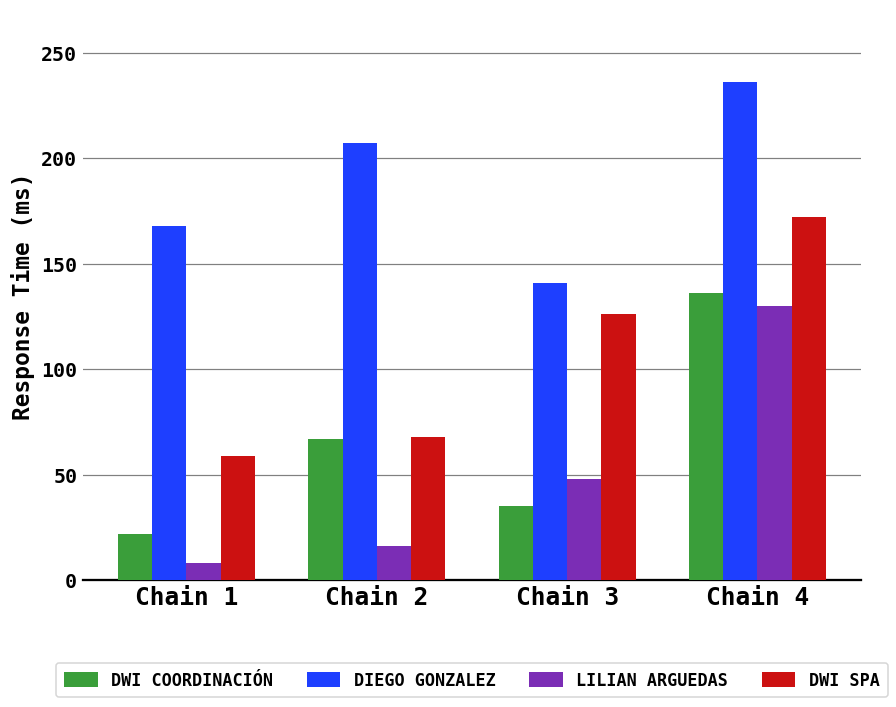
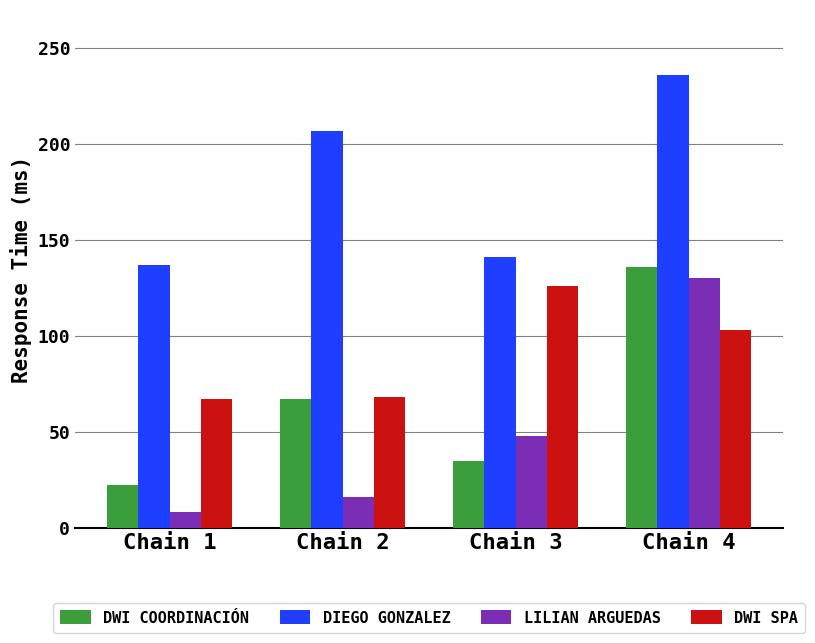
  {
    "DWI COORDINACIÓN": {
      "Chain 1": 22,
      "Chain 2": 67,
      "Chain 3": 35,
      "Chain 4": 136
    },
    "DIEGO GONZALEZ": {
-     "Chain 1": 168,
+     "Chain 1": 137,
      "Chain 2": 207,
      "Chain 3": 141,
      "Chain 4": 236
    },
    "LILIAN ARGUEDAS": {
      "Chain 1": 8,
      "Chain 2": 16,
      "Chain 3": 48,
      "Chain 4": 130
    },
    "DWI SPA": {
-     "Chain 1": 59,
+     "Chain 1": 67,
      "Chain 2": 68,
      "Chain 3": 126,
-     "Chain 4": 172
+     "Chain 4": 103
    }
  }
